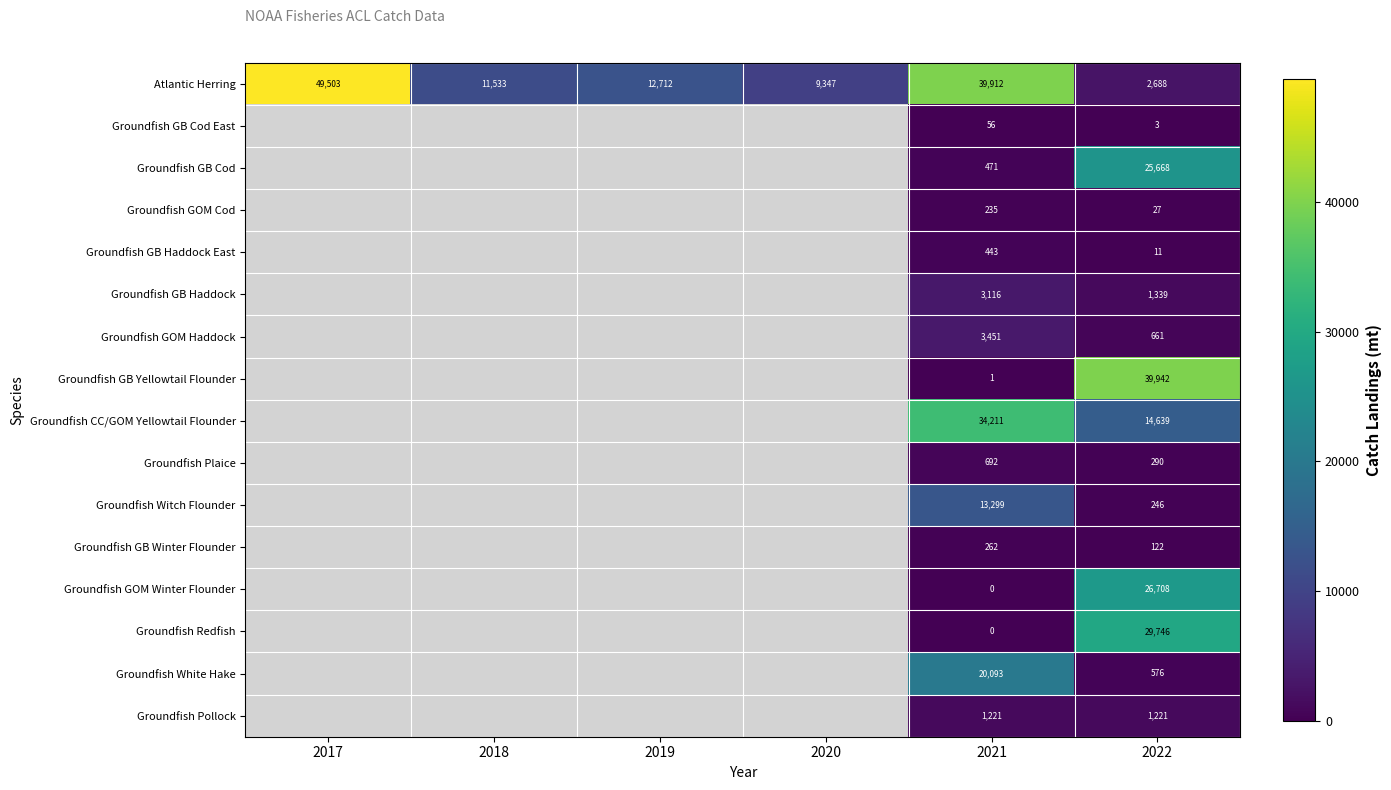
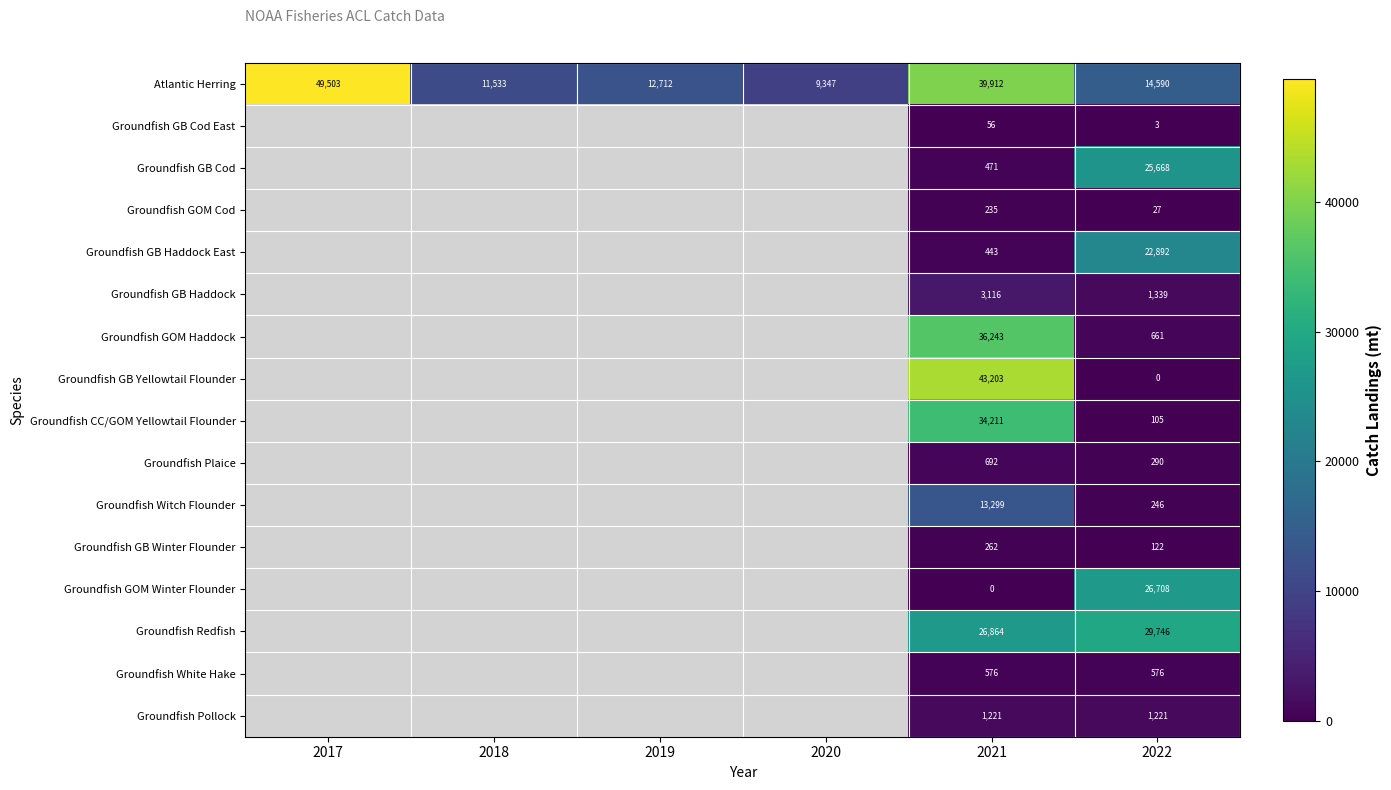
  {
    "Atlantic Herring": {
      "2017": "49,503",
      "2018": "11,533",
      "2019": "12,712",
      "2020": "9,347",
      "2021": "39,912",
-     "2022": "2,688"
+     "2022": "14,590"
    },
    "Groundfish GB Cod East": {
      "2021": "56",
      "2022": "3"
    },
    "Groundfish GB Cod": {
      "2021": "471",
      "2022": "25,668"
    },
    "Groundfish GOM Cod": {
      "2021": "235",
      "2022": "27"
    },
    "Groundfish GB Haddock East": {
      "2021": "443",
-     "2022": "11"
+     "2022": "22,892"
    },
    "Groundfish GB Haddock": {
      "2021": "3,116",
      "2022": "1,339"
    },
    "Groundfish GOM Haddock": {
-     "2021": "3,451",
+     "2021": "36,243",
      "2022": "661"
    },
    "Groundfish GB Yellowtail Flounder": {
-     "2021": "1",
-     "2022": "39,942"
+     "2021": "43,203",
+     "2022": "0"
    },
    "Groundfish CC/GOM Yellowtail Flounder": {
      "2021": "34,211",
-     "2022": "14,639"
+     "2022": "105"
    },
    "Groundfish Plaice": {
      "2021": "692",
      "2022": "290"
    },
    "Groundfish Witch Flounder": {
      "2021": "13,299",
      "2022": "246"
    },
    "Groundfish GB Winter Flounder": {
      "2021": "262",
      "2022": "122"
    },
    "Groundfish GOM Winter Flounder": {
      "2021": "0",
      "2022": "26,708"
    },
    "Groundfish Redfish": {
-     "2021": "0",
+     "2021": "26,864",
      "2022": "29,746"
    },
    "Groundfish White Hake": {
-     "2021": "20,093",
+     "2021": "576",
      "2022": "576"
    },
    "Groundfish Pollock": {
      "2021": "1,221",
      "2022": "1,221"
    }
  }
